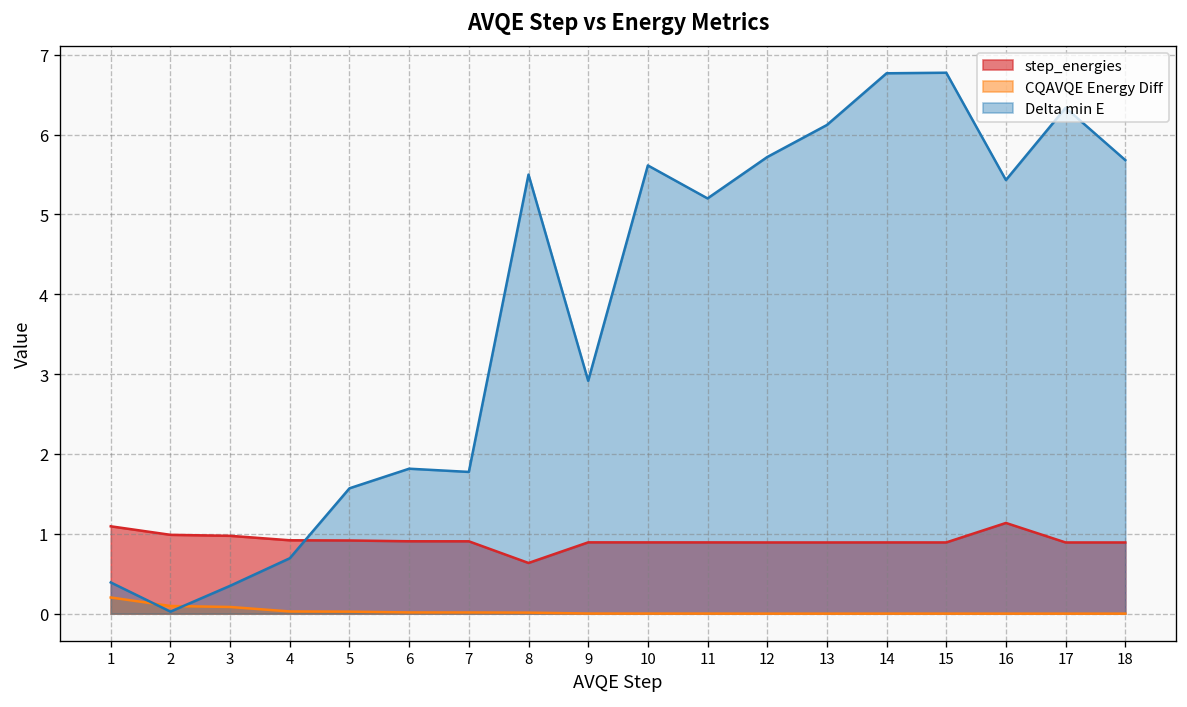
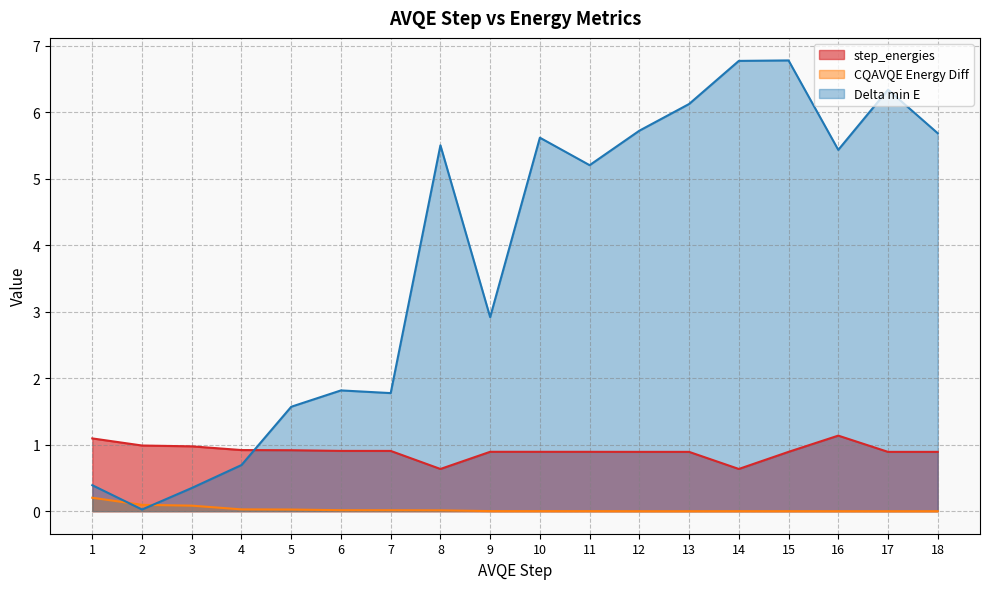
  {
    "step_energies": {
      "1": 1.1,
      "2": 1.0,
      "3": 1.0,
      "4": 0.9,
      "5": 0.9,
      "6": 0.9,
      "7": 0.9,
      "8": 0.6,
      "9": 0.9,
      "10": 0.9,
      "11": 0.9,
      "12": 0.9,
      "13": 0.9,
-     "14": 0.9,
+     "14": 0.6,
      "15": 0.9,
      "16": 1.1,
      "17": 0.9,
      "18": 0.9
    },
    "CQAVQE Energy Diff": {
      "1": 0.2,
      "2": 0.1,
      "3": 0.1,
      "4": 0.0,
      "5": 0.0,
      "6": 0.0,
      "7": 0.0,
      "8": 0.0,
      "9": 0.0,
      "10": 0.0,
      "11": 0.0,
      "12": 0.0,
      "13": 0.0,
      "14": 0.0,
      "15": 0.0,
      "16": 0.0,
      "17": 0.0,
      "18": 0.0
    },
    "Delta min E": {
      "1": 0.4,
      "2": 0.0,
      "3": 0.3,
      "4": 0.7,
      "5": 1.6,
      "6": 1.8,
      "7": 1.8,
      "8": 5.5,
      "9": 2.9,
      "10": 5.6,
      "11": 5.2,
      "12": 5.7,
      "13": 6.1,
      "14": 6.8,
      "15": 6.8,
      "16": 5.4,
      "18": 5.7
    }
  }
